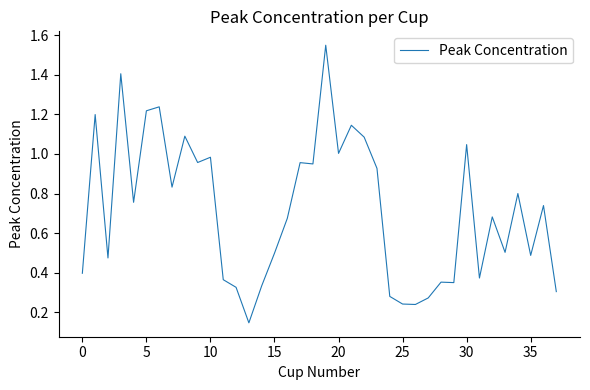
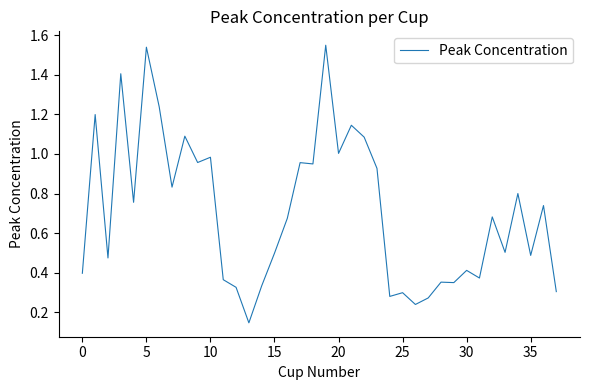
  {
    "0": 0.40,
-   "5": 1.22,
+   "5": 1.54,
    "10": 0.98,
    "15": 0.50,
    "20": 1.00,
-   "25": 0.24,
-   "30": 1.05,
+   "25": 0.30,
+   "30": 0.41,
    "35": 0.49
  }
